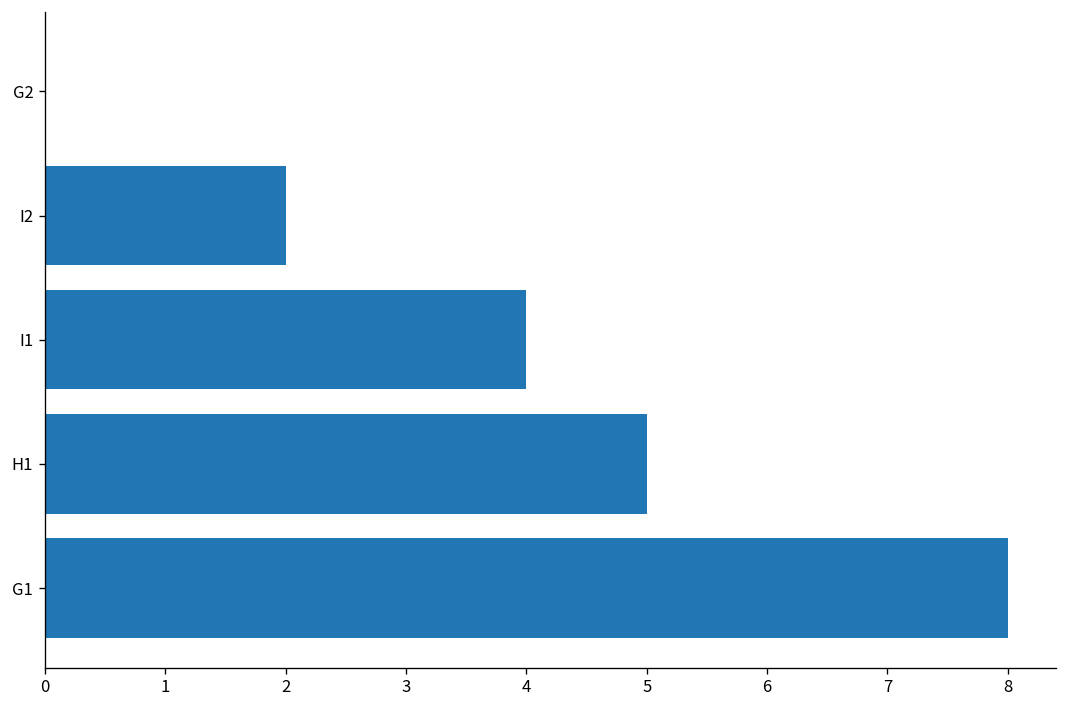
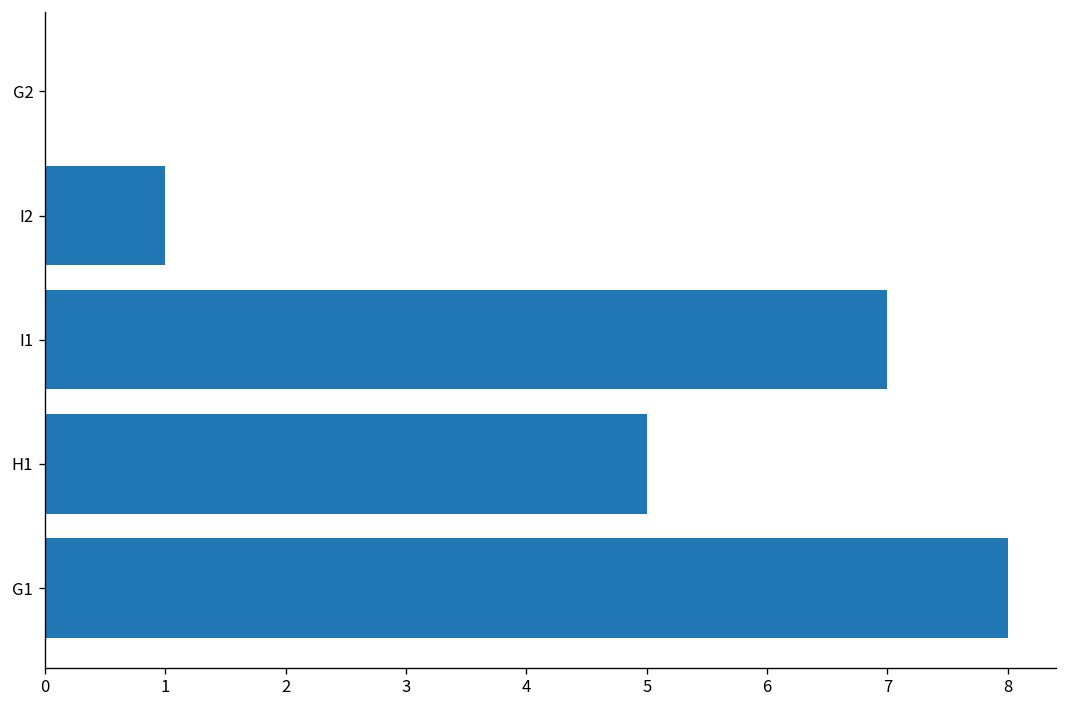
  {
    "G2": 0,
-   "I2": 2,
-   "I1": 4,
+   "I2": 1,
+   "I1": 7,
    "H1": 5,
    "G1": 8
  }
